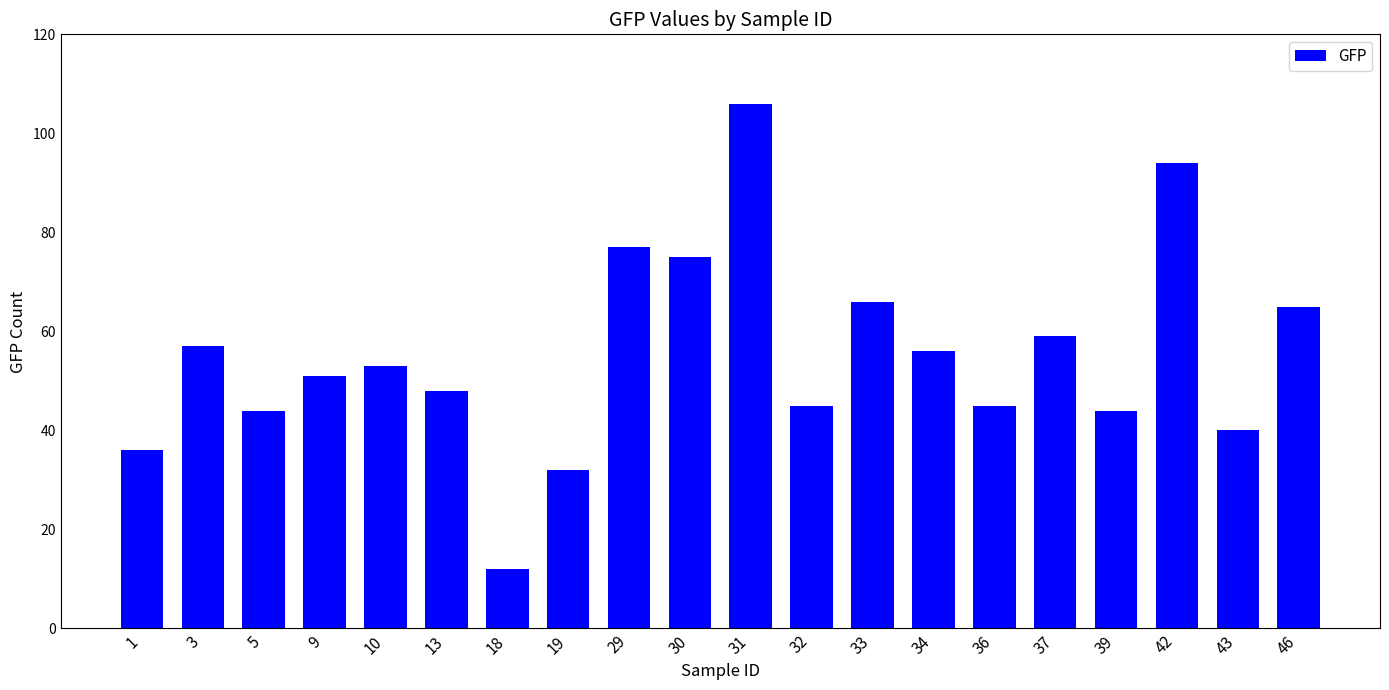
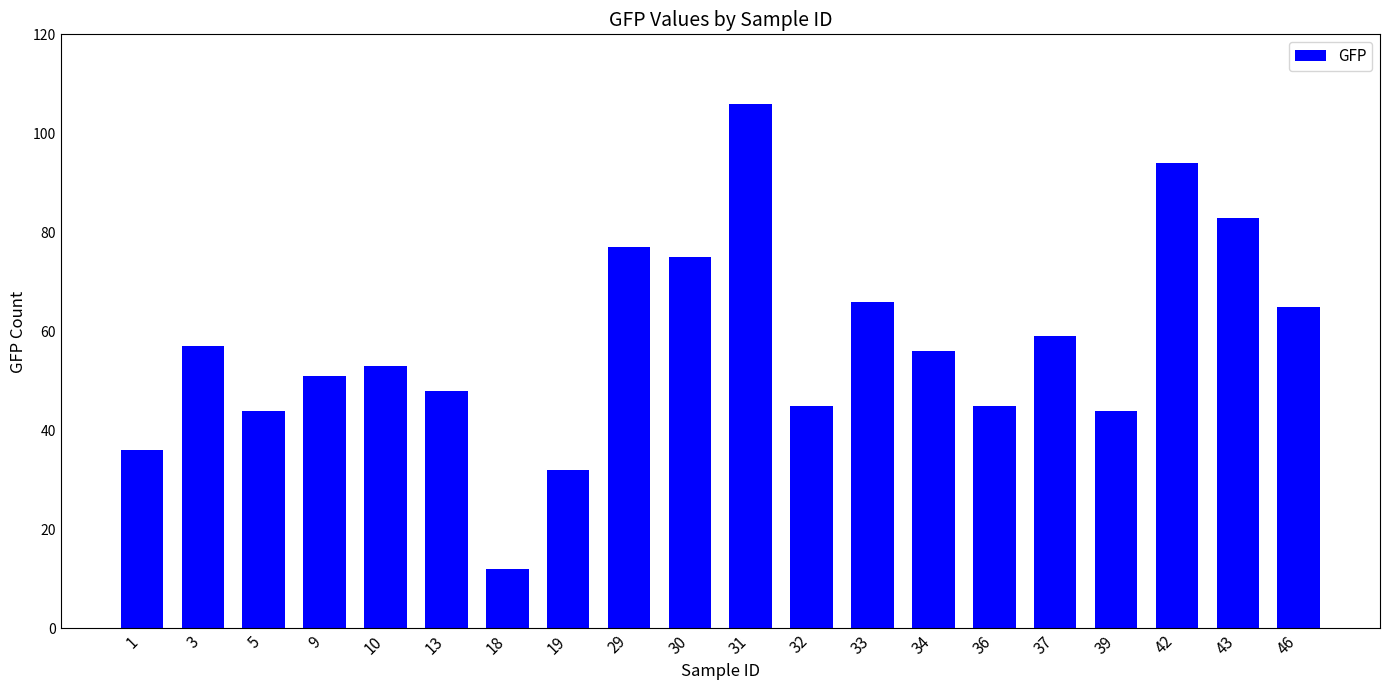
  {
    "1": 36,
    "3": 57,
    "5": 44,
    "9": 51,
    "10": 53,
    "13": 48,
    "18": 12,
    "19": 32,
    "29": 77,
    "30": 75,
    "31": 106,
    "32": 45,
    "33": 66,
    "34": 56,
    "36": 45,
    "37": 59,
    "39": 44,
    "42": 94,
-   "43": 40,
+   "43": 83,
    "46": 65
  }
